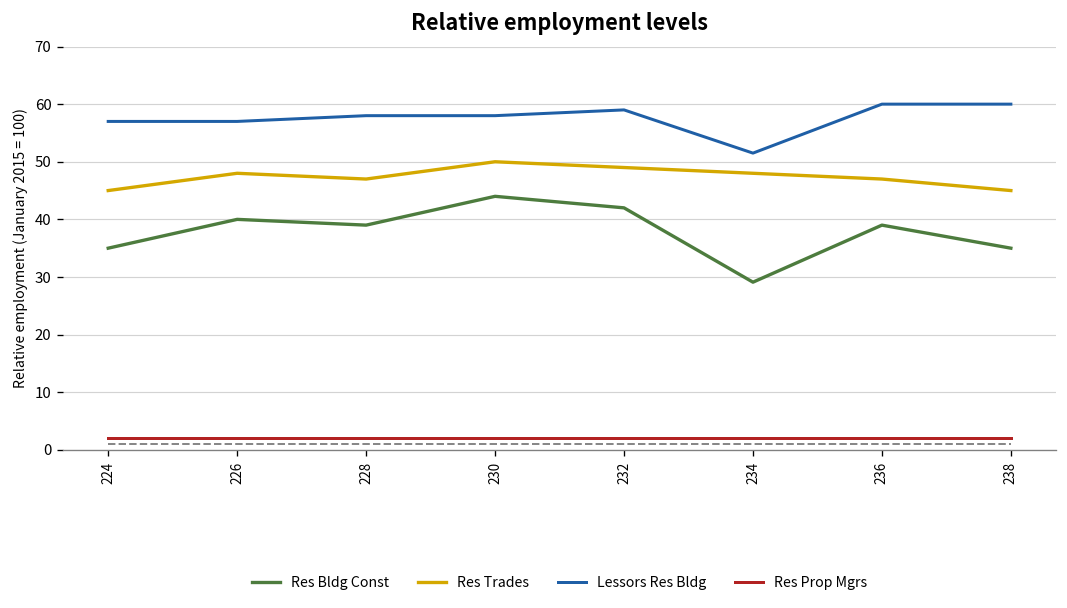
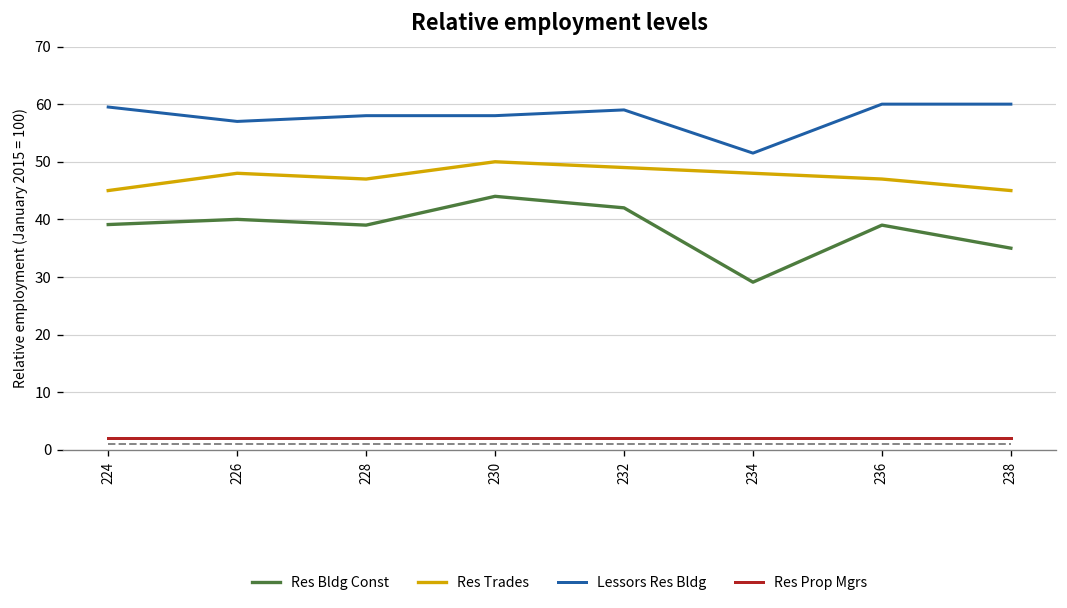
  {
    "Res Bldg Const": {
-     "224": 35,
+     "224": 39,
      "226": 40,
      "228": 39,
      "230": 44,
      "232": 42,
      "234": 29,
      "236": 39,
      "238": 35
    },
    "Res Trades": {
      "224": 45,
      "226": 48,
      "228": 47,
      "230": 50,
      "232": 49,
      "234": 48,
      "236": 47,
      "238": 45
    },
    "Lessors Res Bldg": {
-     "224": 57,
+     "224": 60,
      "226": 57,
      "228": 58,
      "230": 58,
      "232": 59,
      "234": 52,
      "236": 60,
      "238": 60
    },
    "Res Prop Mgrs": {
      "224": 2,
      "226": 2,
      "228": 2,
      "230": 2,
      "232": 2,
      "234": 2,
      "236": 2,
      "238": 2
    }
  }
